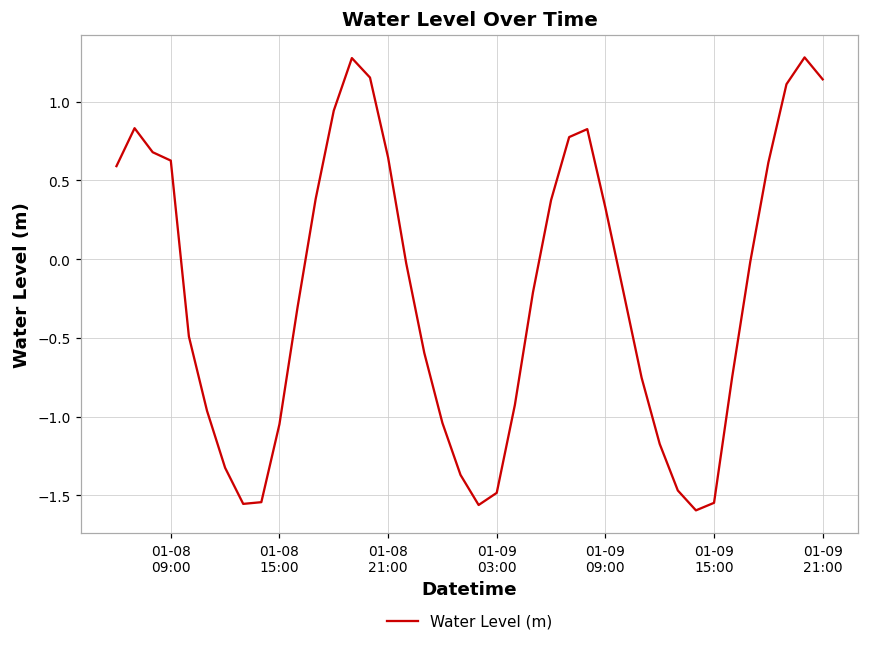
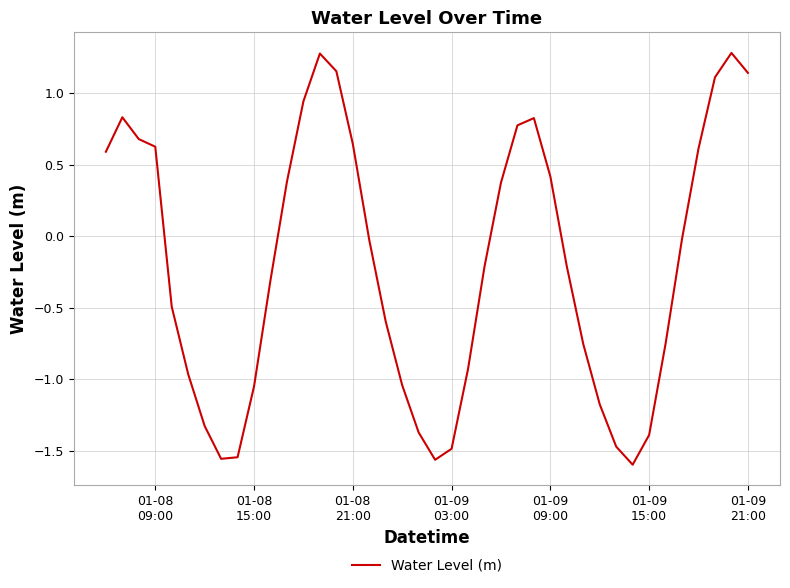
  {
    "01-08 09:00": 0.63,
    "01-08 15:00": -1.05,
    "01-08 21:00": 0.65,
    "01-09 03:00": -1.48,
-   "01-09 09:00": 0.33,
-   "01-09 15:00": -1.55,
+   "01-09 09:00": 0.42,
+   "01-09 15:00": -1.39,
    "01-09 21:00": 1.14
  }
